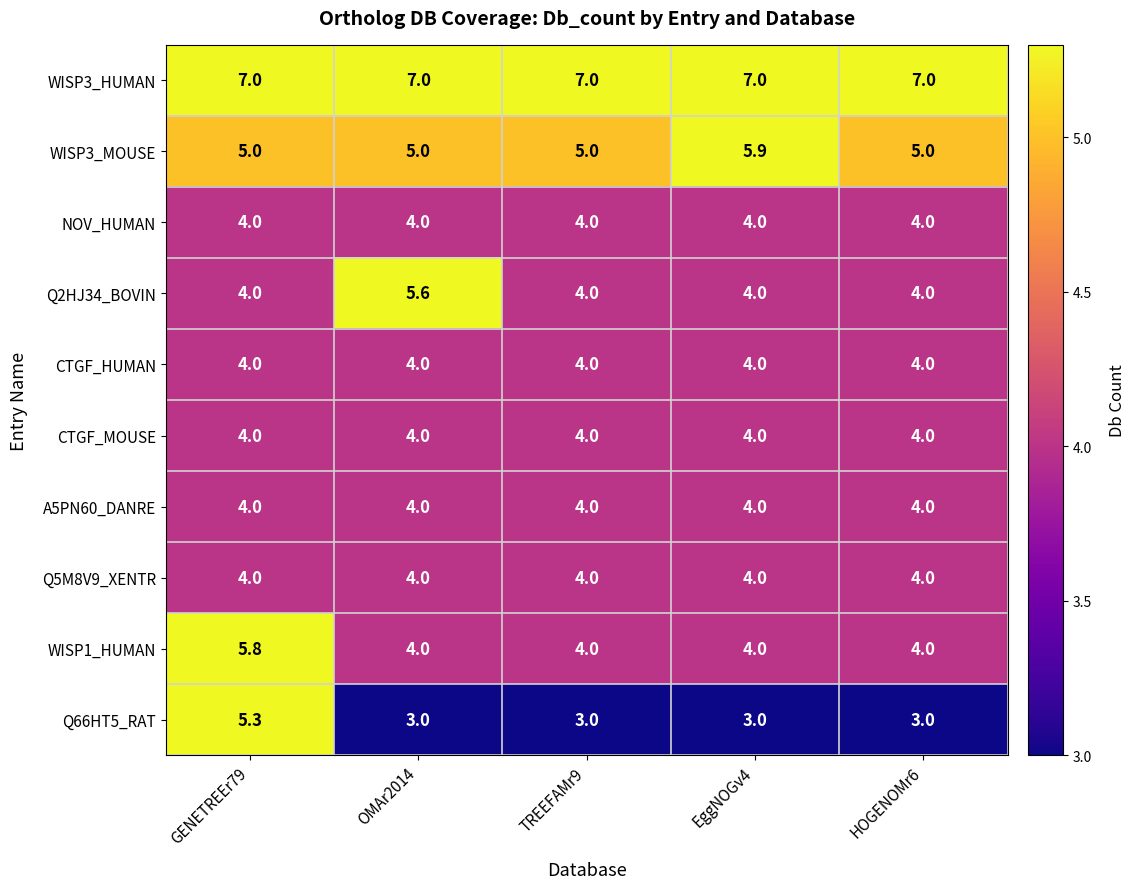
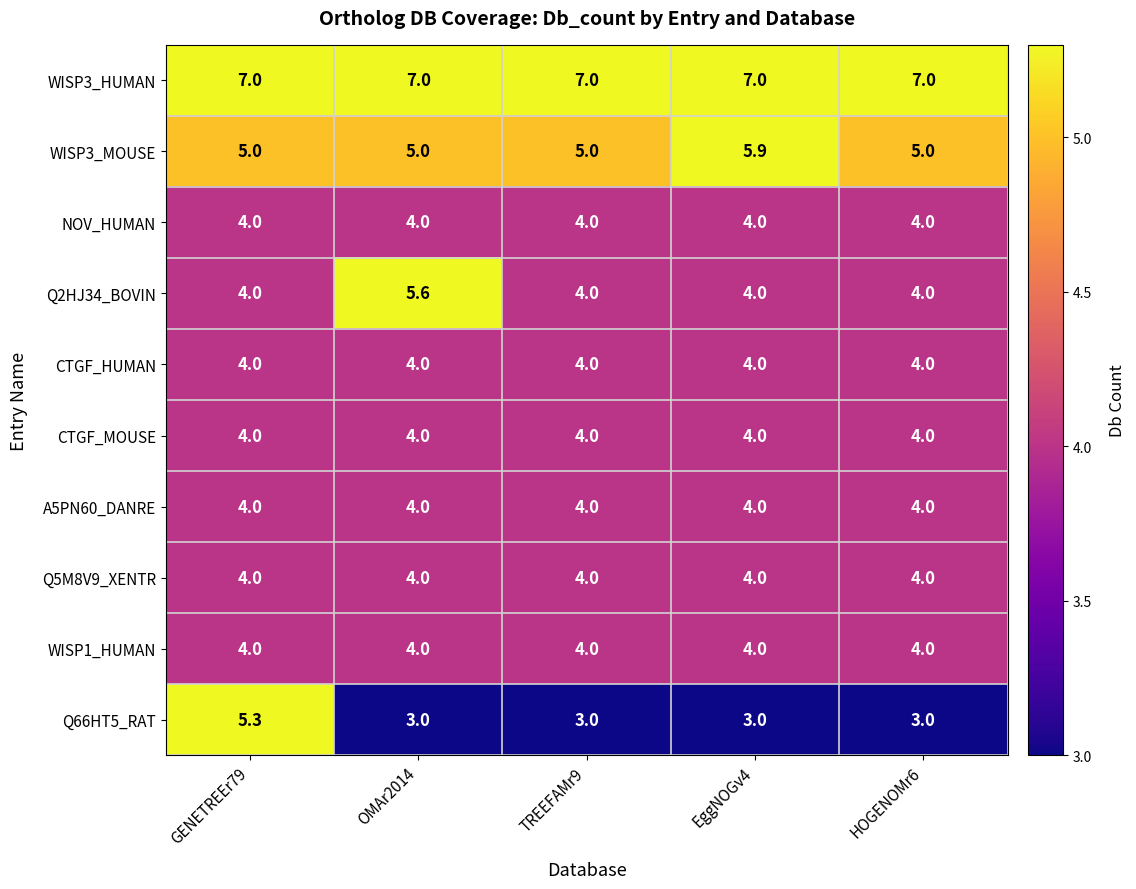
  {
    "WISP3_HUMAN": {
      "GENETREEr79": 7.0,
      "OMAr2014": 7.0,
      "TREEFAMr9": 7.0,
      "EggNOGv4": 7.0,
      "HOGENOMr6": 7.0
    },
    "WISP3_MOUSE": {
      "GENETREEr79": 5.0,
      "OMAr2014": 5.0,
      "TREEFAMr9": 5.0,
      "EggNOGv4": 5.9,
      "HOGENOMr6": 5.0
    },
    "NOV_HUMAN": {
      "GENETREEr79": 4.0,
      "OMAr2014": 4.0,
      "TREEFAMr9": 4.0,
      "EggNOGv4": 4.0,
      "HOGENOMr6": 4.0
    },
    "Q2HJ34_BOVIN": {
      "GENETREEr79": 4.0,
      "OMAr2014": 5.6,
      "TREEFAMr9": 4.0,
      "EggNOGv4": 4.0,
      "HOGENOMr6": 4.0
    },
    "CTGF_HUMAN": {
      "GENETREEr79": 4.0,
      "OMAr2014": 4.0,
      "TREEFAMr9": 4.0,
      "EggNOGv4": 4.0,
      "HOGENOMr6": 4.0
    },
    "CTGF_MOUSE": {
      "GENETREEr79": 4.0,
      "OMAr2014": 4.0,
      "TREEFAMr9": 4.0,
      "EggNOGv4": 4.0,
      "HOGENOMr6": 4.0
    },
    "A5PN60_DANRE": {
      "GENETREEr79": 4.0,
      "OMAr2014": 4.0,
      "TREEFAMr9": 4.0,
      "EggNOGv4": 4.0,
      "HOGENOMr6": 4.0
    },
    "Q5M8V9_XENTR": {
      "GENETREEr79": 4.0,
      "OMAr2014": 4.0,
      "TREEFAMr9": 4.0,
      "EggNOGv4": 4.0,
      "HOGENOMr6": 4.0
    },
    "WISP1_HUMAN": {
-     "GENETREEr79": 5.8,
+     "GENETREEr79": 4.0,
      "OMAr2014": 4.0,
      "TREEFAMr9": 4.0,
      "EggNOGv4": 4.0,
      "HOGENOMr6": 4.0
    },
    "Q66HT5_RAT": {
      "GENETREEr79": 5.3,
      "OMAr2014": 3.0,
      "TREEFAMr9": 3.0,
      "EggNOGv4": 3.0,
      "HOGENOMr6": 3.0
    }
  }
